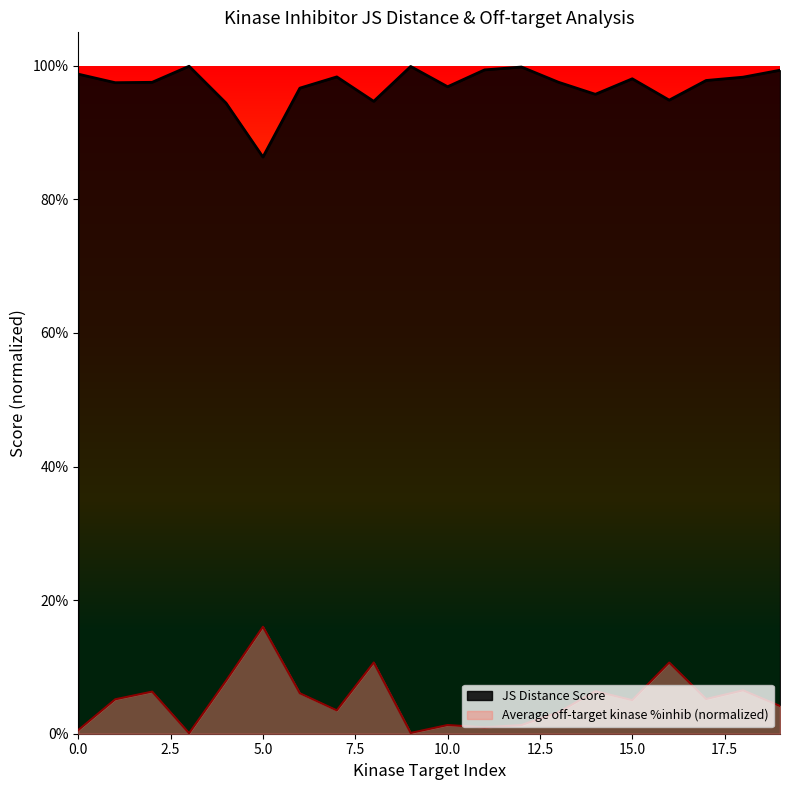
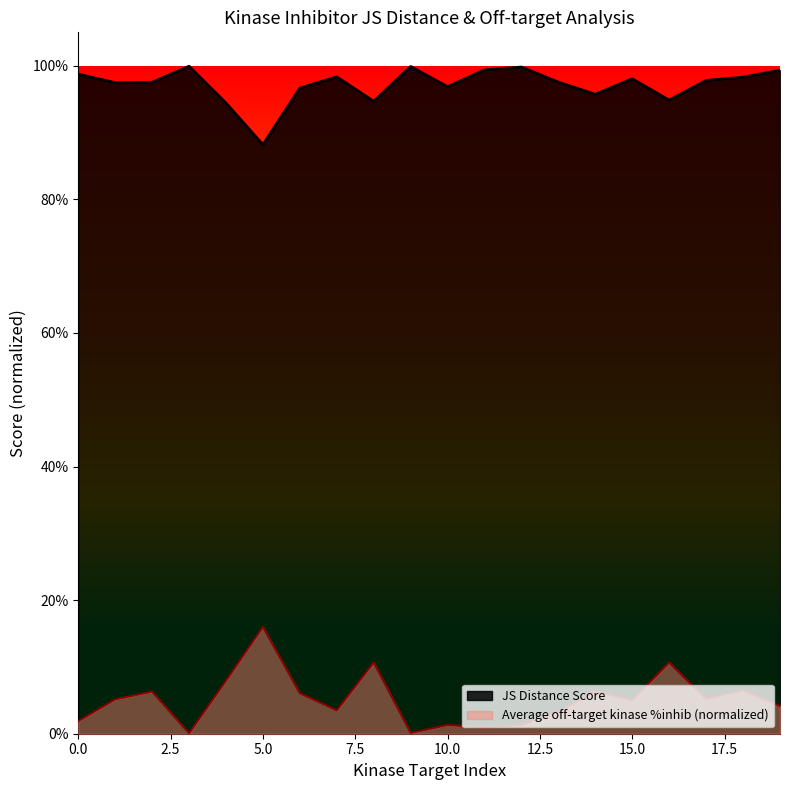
  {
    "JS Distance Score": {
      "0.0": "99%",
-     "5.0": "86%",
+     "5.0": "88%",
      "10.0": "97%",
      "15.0": "98%"
    },
    "Average off-target kinase %inhib (normalized)": {
-     "0.0": "1%",
+     "0.0": "2%",
      "5.0": "16%",
      "10.0": "1%"
    }
  }
